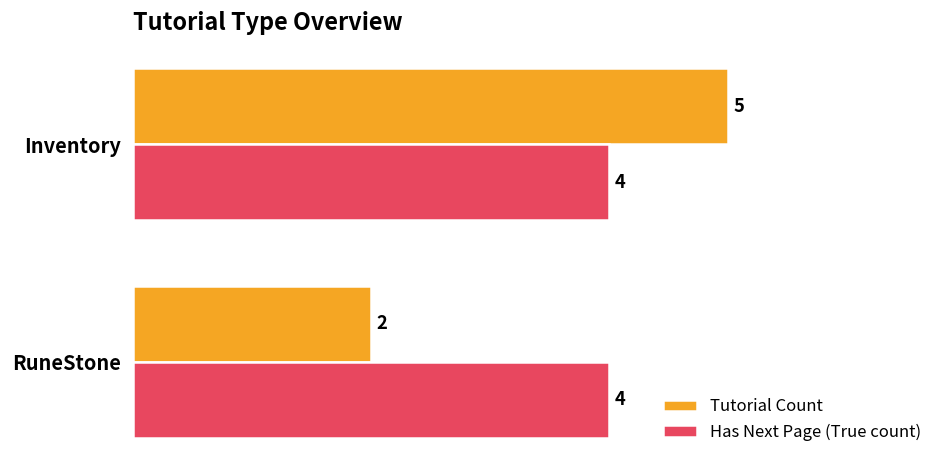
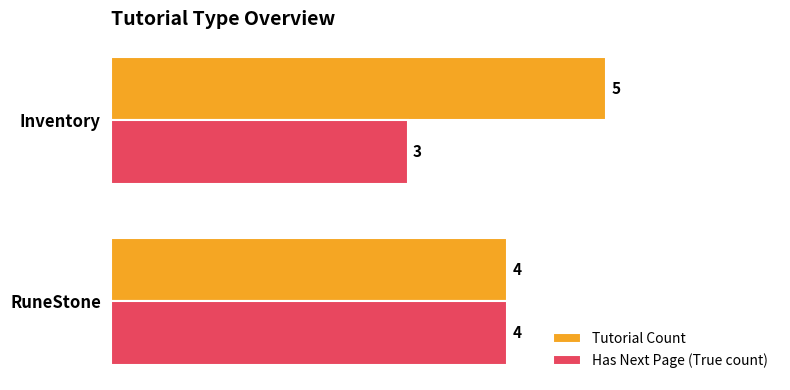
  {
    "Tutorial Count": {
      "Inventory": 5,
-     "RuneStone": 2
+     "RuneStone": 4
    },
    "Has Next Page (True count)": {
-     "Inventory": 4,
+     "Inventory": 3,
      "RuneStone": 4
    }
  }
